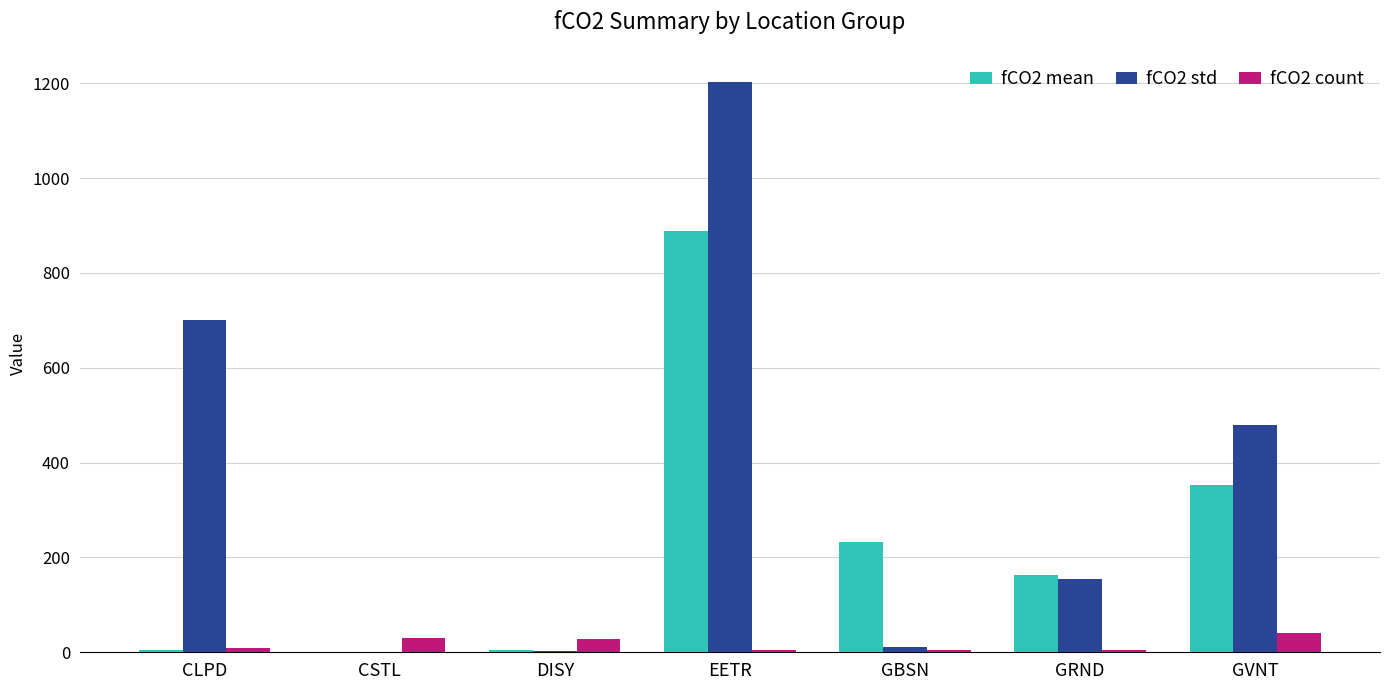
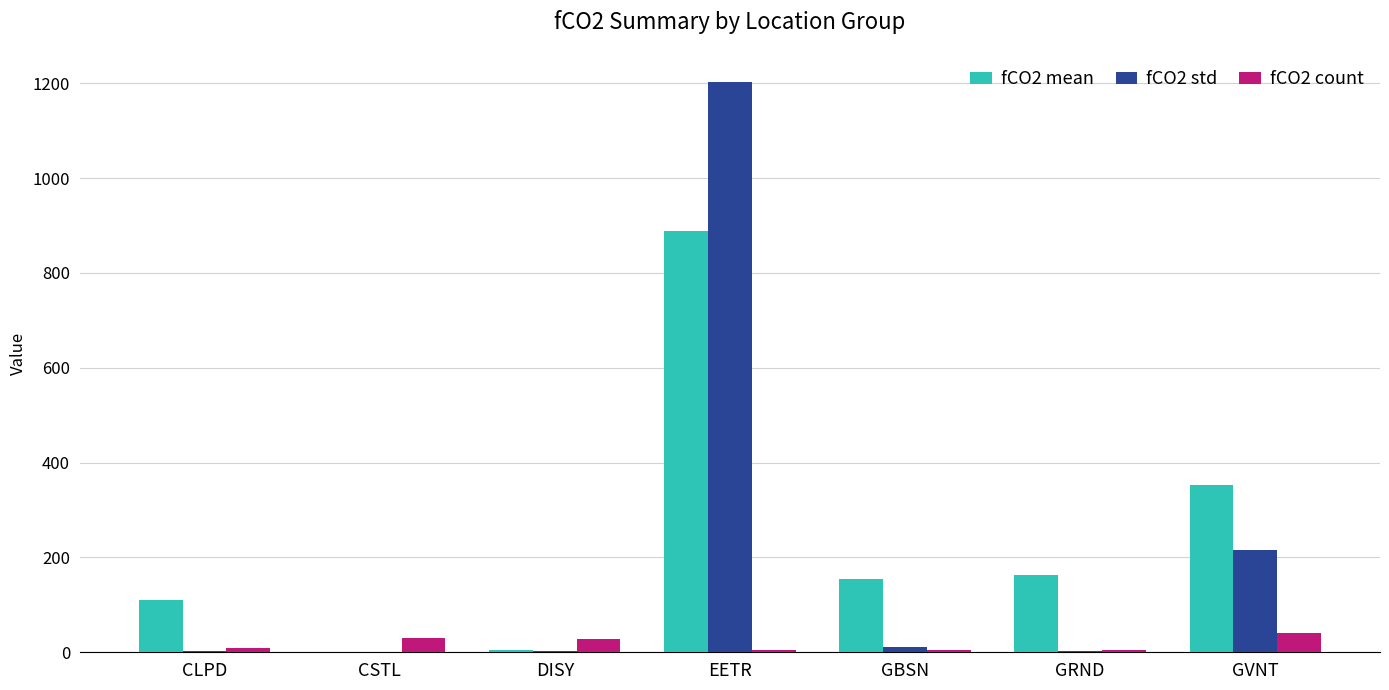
  {
    "fCO2 mean": {
-     "CLPD": 0,
+     "CLPD": 110,
      "EETR": 890,
-     "GBSN": 230,
+     "GBSN": 150,
      "GRND": 160,
      "GVNT": 350
    },
    "fCO2 std": {
-     "CLPD": 700,
+     "CLPD": 0,
      "EETR": 1200,
      "GBSN": 10,
-     "GRND": 160,
-     "GVNT": 480
+     "GRND": 0,
+     "GVNT": 210
    },
    "fCO2 count": {
      "CLPD": 10,
      "CSTL": 30,
      "DISY": 30,
      "GVNT": 40
    }
  }
